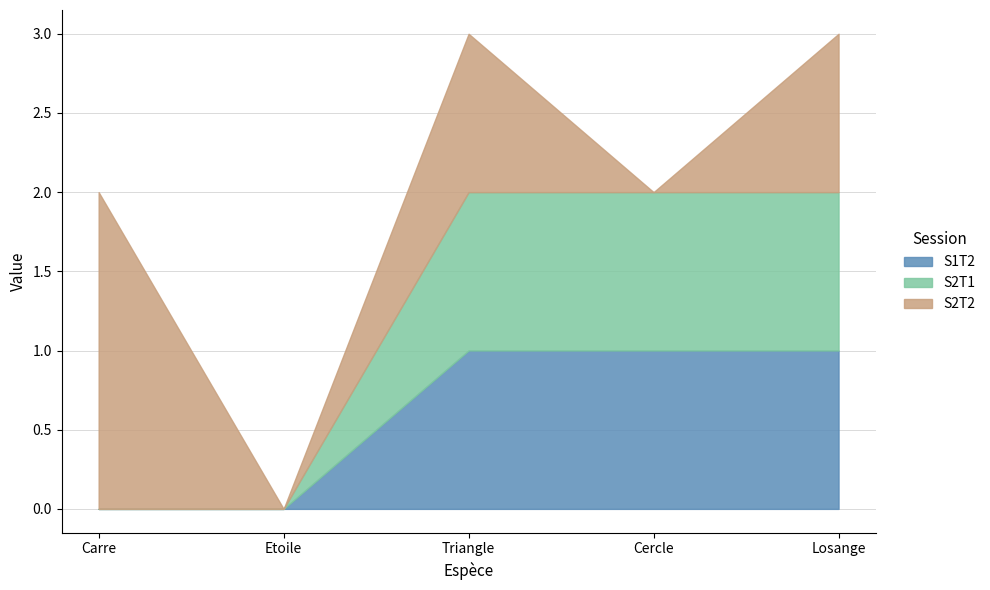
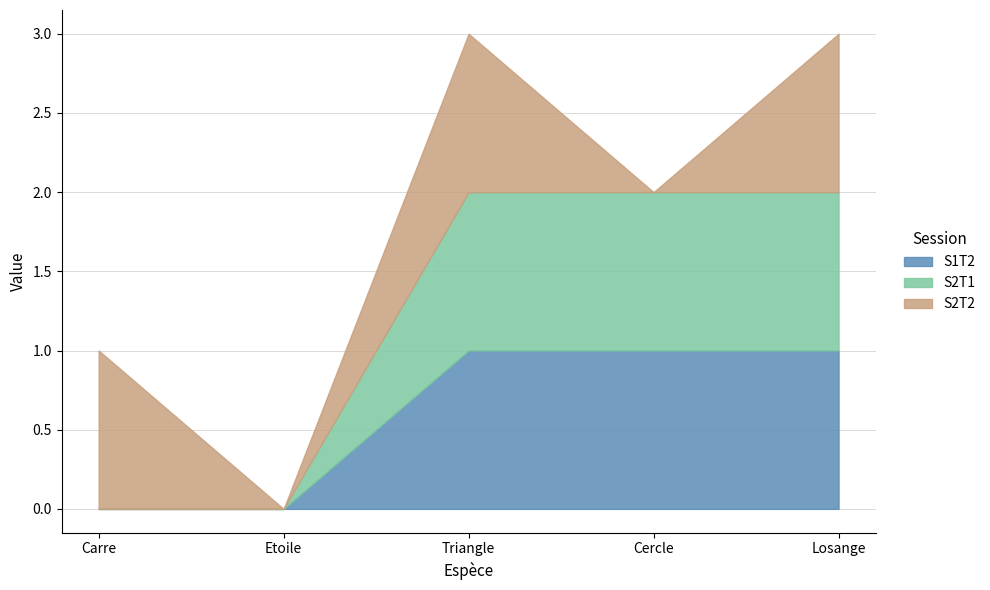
  {
    "S1T2": {
      "Triangle": 1,
      "Cercle": 1,
      "Losange": 1
    },
    "S2T2": {
-     "Carre": 2,
+     "Carre": 1,
      "Triangle": 1,
      "Losange": 1
    }
  }
